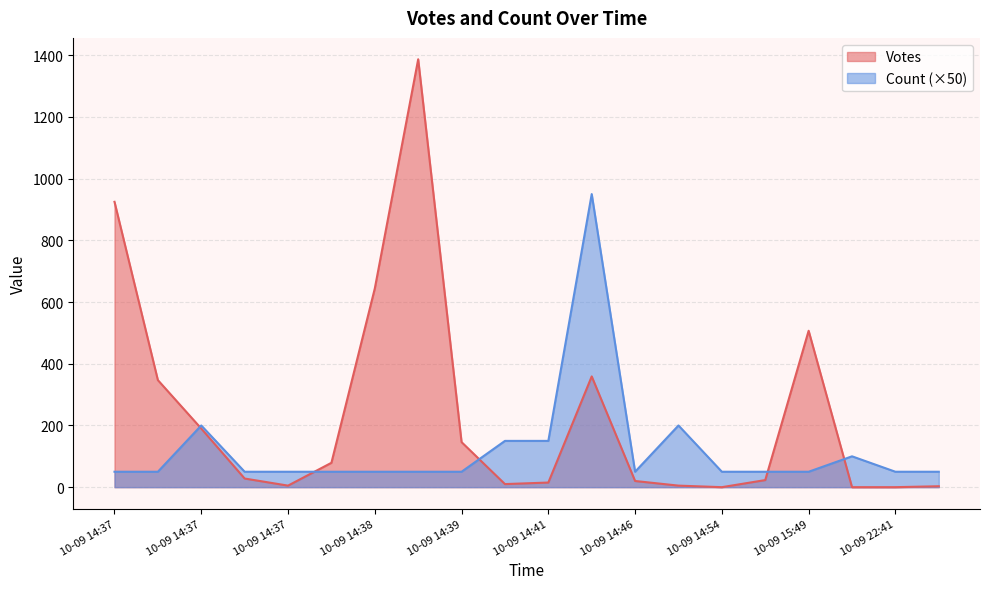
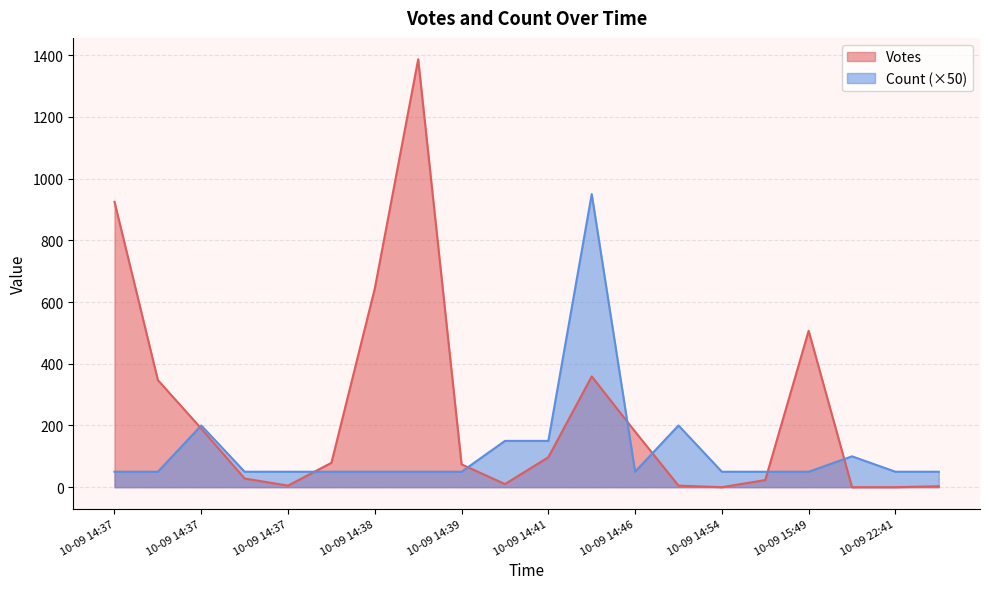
  {
    "Votes": {
      "10-09 14:38": 640,
-     "10-09 14:39": 150,
-     "10-09 14:41": 20,
-     "10-09 14:46": 20,
+     "10-09 14:39": 70,
+     "10-09 14:41": 100,
+     "10-09 14:46": 180,
      "10-09 14:54": 0,
      "10-09 15:49": 510,
      "10-09 22:41": 0
    },
    "Count (×50)": {
      "10-09 14:38": 50,
      "10-09 14:39": 50,
      "10-09 14:41": 150,
      "10-09 14:46": 50,
      "10-09 14:54": 50,
      "10-09 15:49": 50,
      "10-09 22:41": 50
    }
  }
